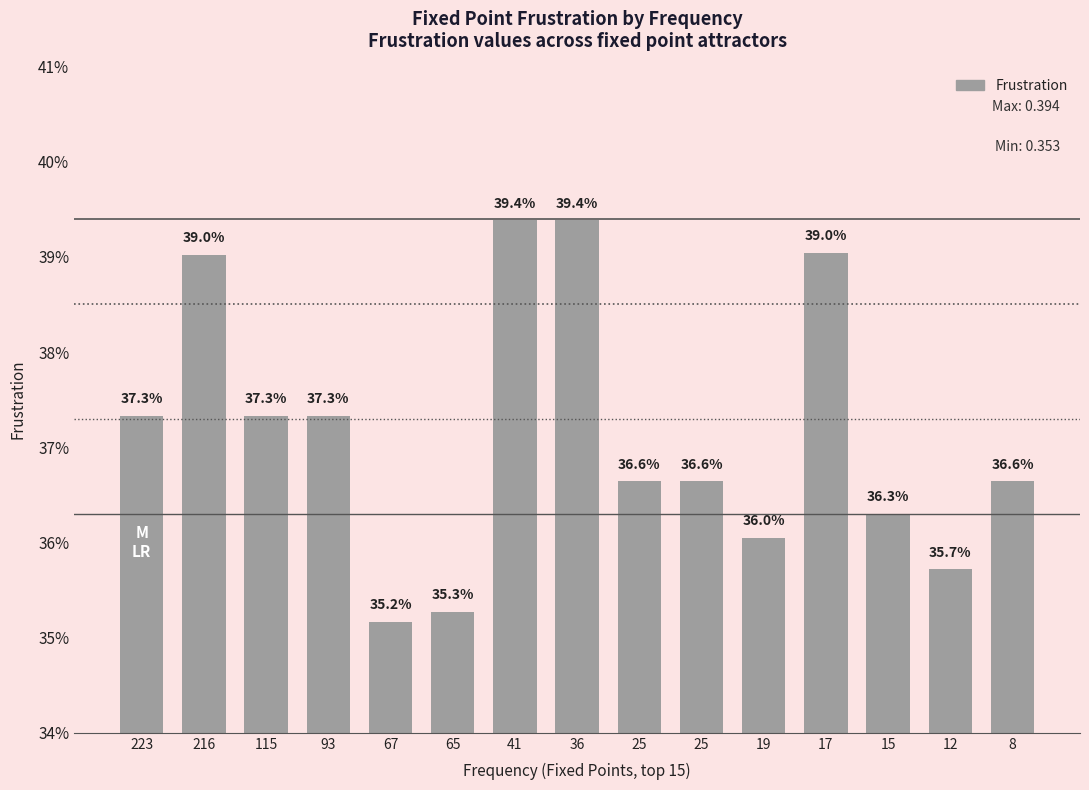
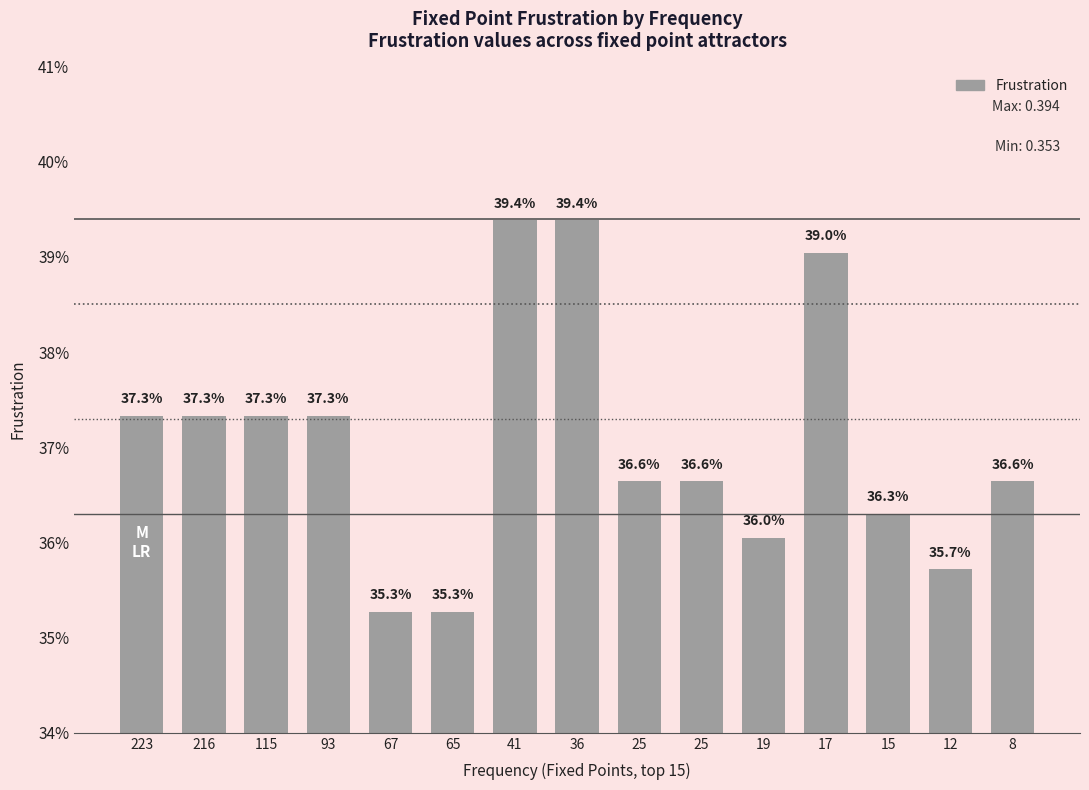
  {
    "223": "37.3%",
-   "216": "39.0%",
+   "216": "37.3%",
    "115": "37.3%",
    "93": "37.3%",
-   "67": "35.2%",
+   "67": "35.3%",
    "65": "35.3%",
    "41": "39.4%",
    "36": "39.4%",
    "19": "36.0%",
    "17": "39.0%",
    "15": "36.3%",
    "12": "35.7%",
    "8": "36.6%"
  }
